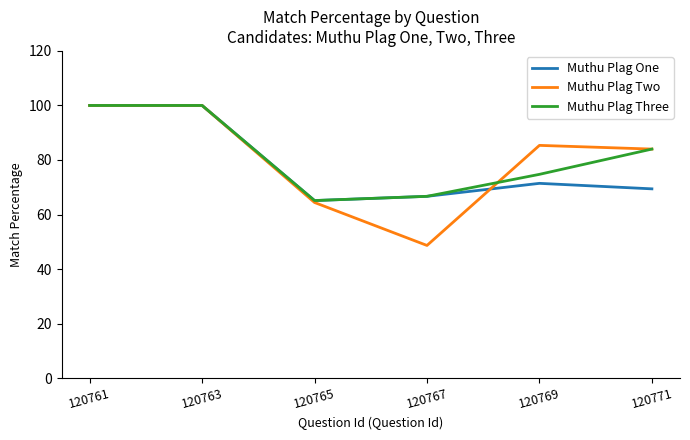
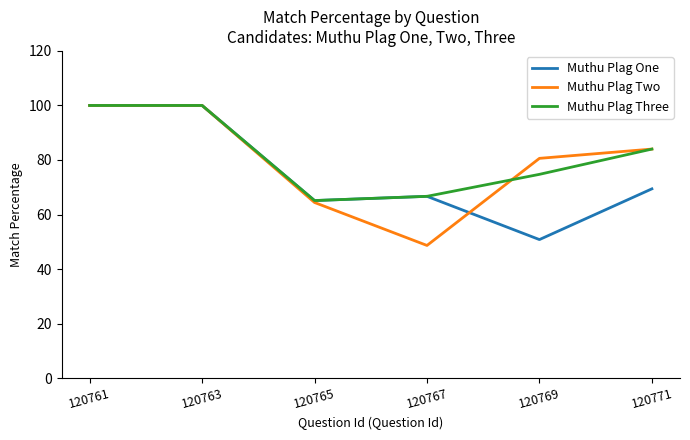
  {
    "Muthu Plag One": {
-     "120769": 71,
+     "120769": 51,
      "120771": 69
    },
    "Muthu Plag Two": {
      "120767": 49,
-     "120769": 85
+     "120769": 81
    },
    "Muthu Plag Three": {
      "120769": 75
    }
  }
